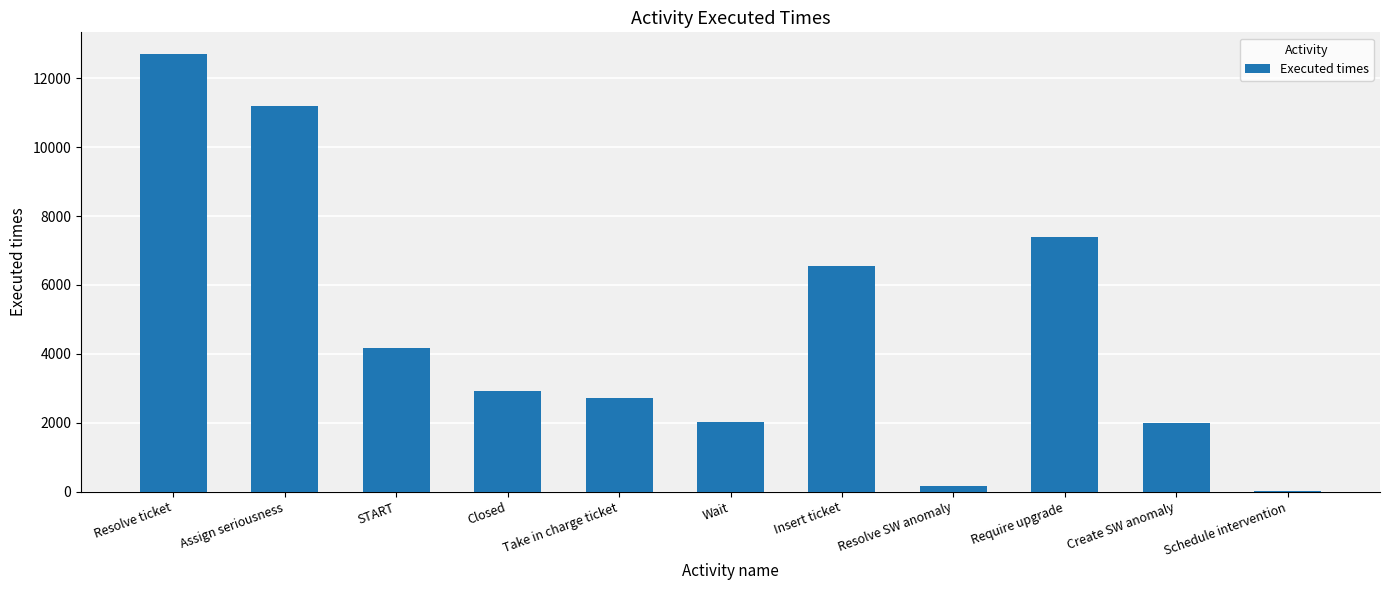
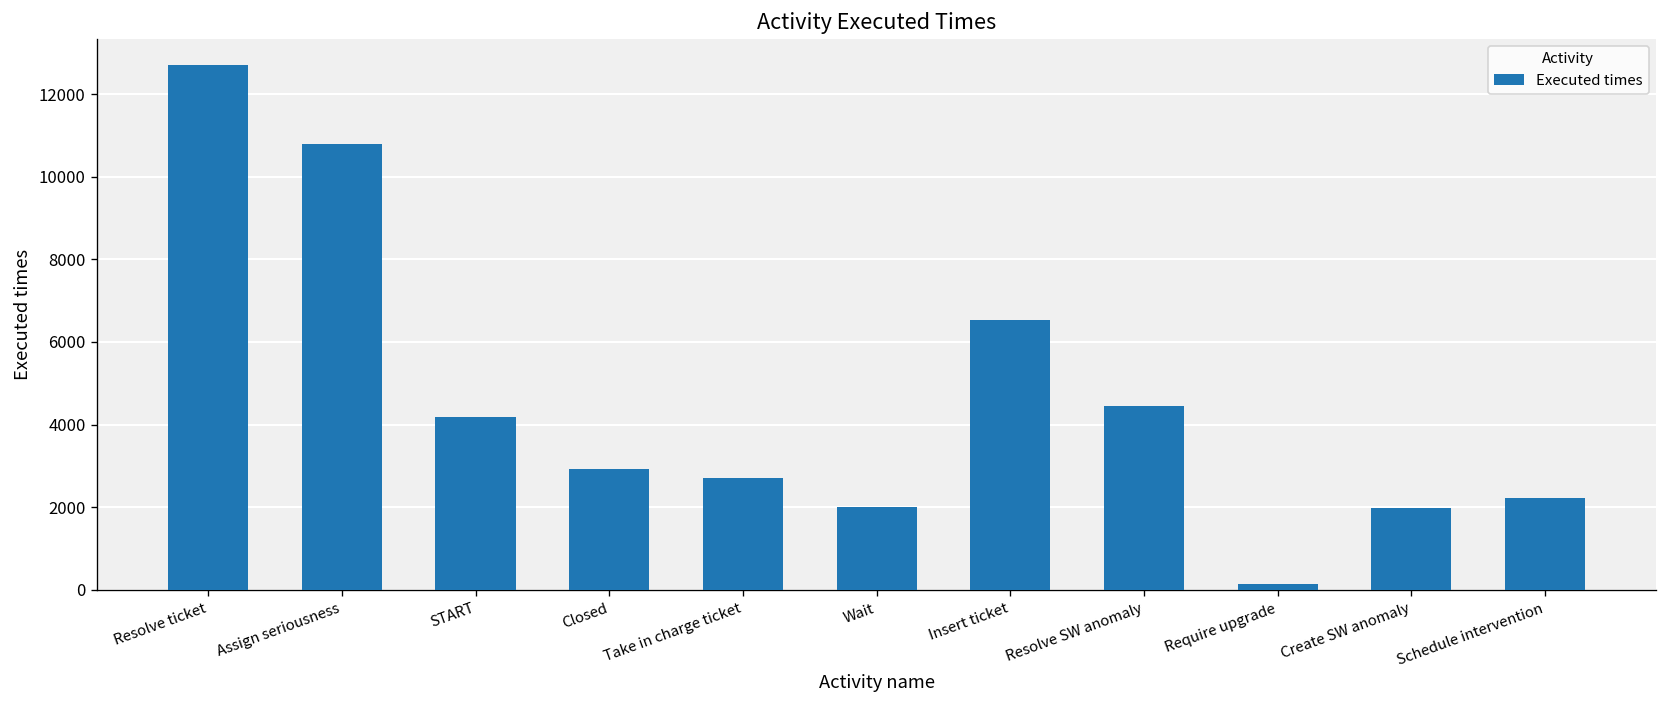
  {
    "Resolve ticket": 12700,
-   "Assign seriousness": 11200,
+   "Assign seriousness": 10800,
    "START": 4200,
    "Closed": 2900,
    "Take in charge ticket": 2700,
    "Wait": 2000,
    "Insert ticket": 6500,
-   "Resolve SW anomaly": 200,
-   "Require upgrade": 7400,
+   "Resolve SW anomaly": 4400,
+   "Require upgrade": 100,
    "Create SW anomaly": 2000,
-   "Schedule intervention": 0
+   "Schedule intervention": 2200
  }
